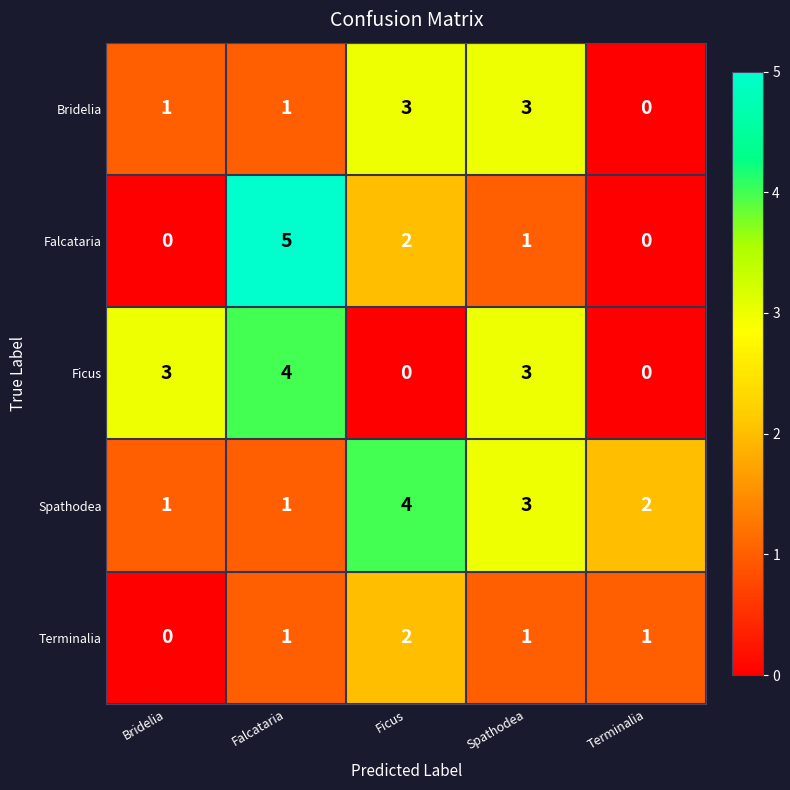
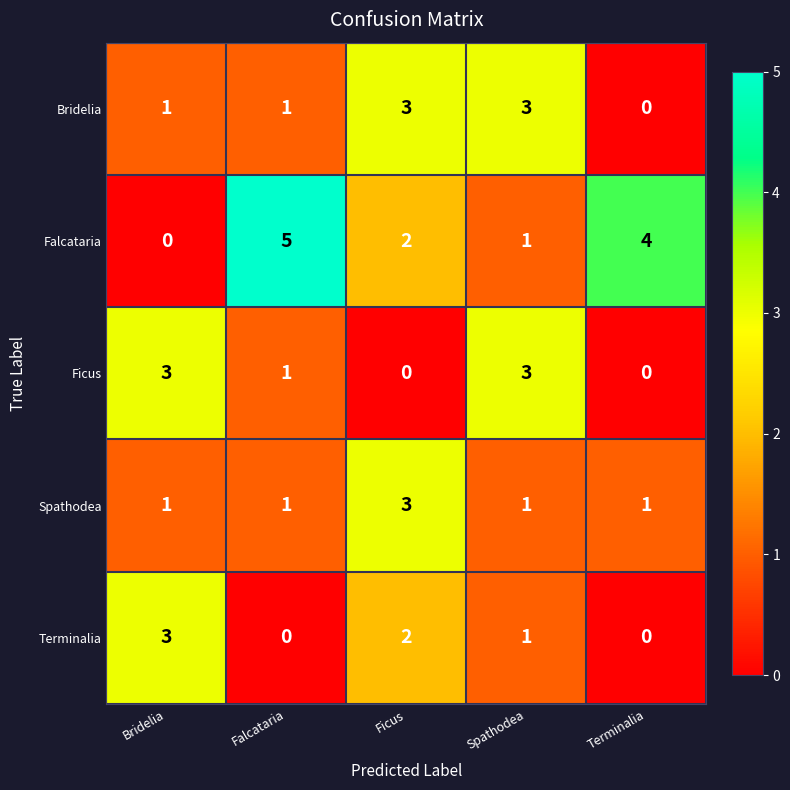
  {
    "Bridelia": {
      "Bridelia": 1,
      "Falcataria": 1,
      "Ficus": 3,
      "Spathodea": 3,
      "Terminalia": 0
    },
    "Falcataria": {
      "Bridelia": 0,
      "Falcataria": 5,
      "Ficus": 2,
      "Spathodea": 1,
-     "Terminalia": 0
+     "Terminalia": 4
    },
    "Ficus": {
      "Bridelia": 3,
-     "Falcataria": 4,
+     "Falcataria": 1,
      "Ficus": 0,
      "Spathodea": 3,
      "Terminalia": 0
    },
    "Spathodea": {
      "Bridelia": 1,
      "Falcataria": 1,
-     "Ficus": 4,
-     "Spathodea": 3,
-     "Terminalia": 2
+     "Ficus": 3,
+     "Spathodea": 1,
+     "Terminalia": 1
    },
    "Terminalia": {
-     "Bridelia": 0,
-     "Falcataria": 1,
+     "Bridelia": 3,
+     "Falcataria": 0,
      "Ficus": 2,
      "Spathodea": 1,
-     "Terminalia": 1
+     "Terminalia": 0
    }
  }
